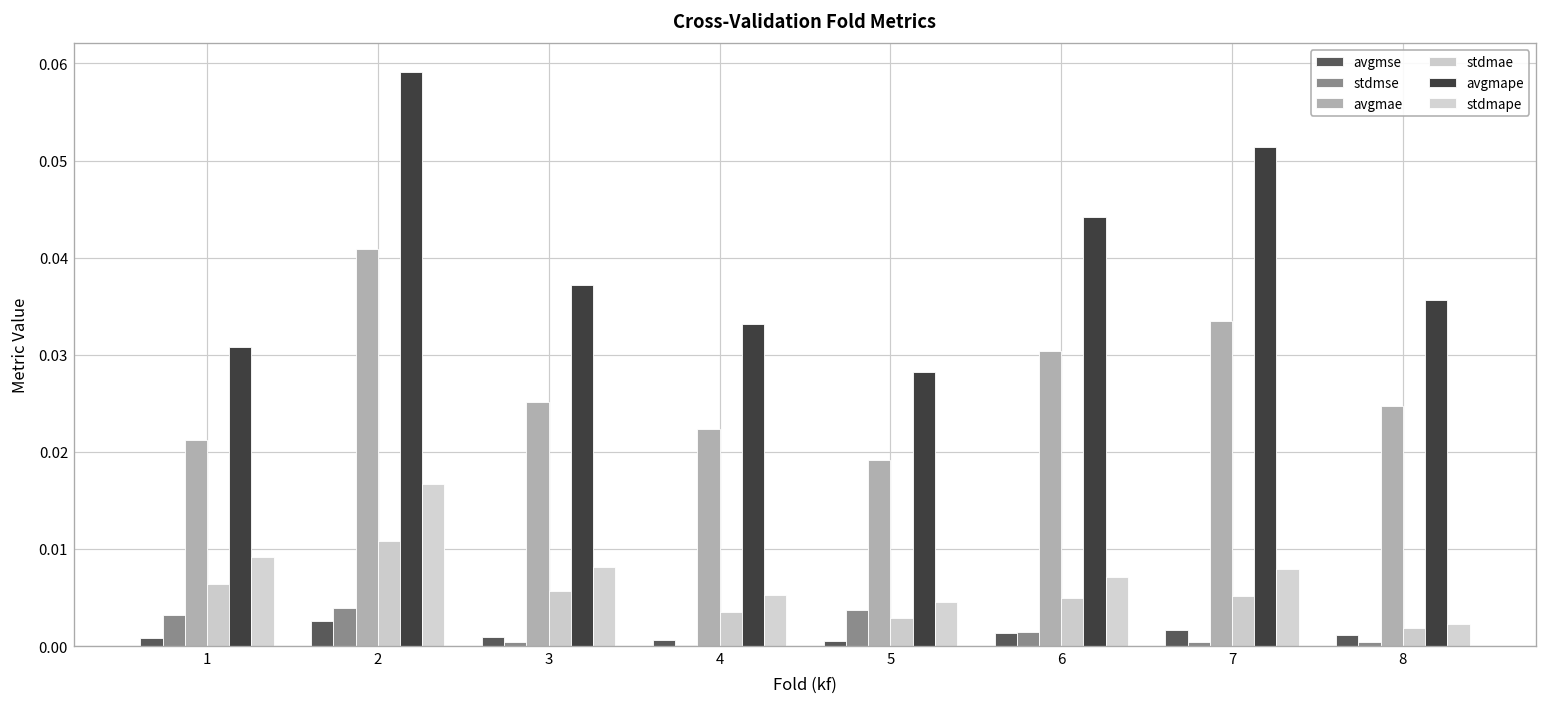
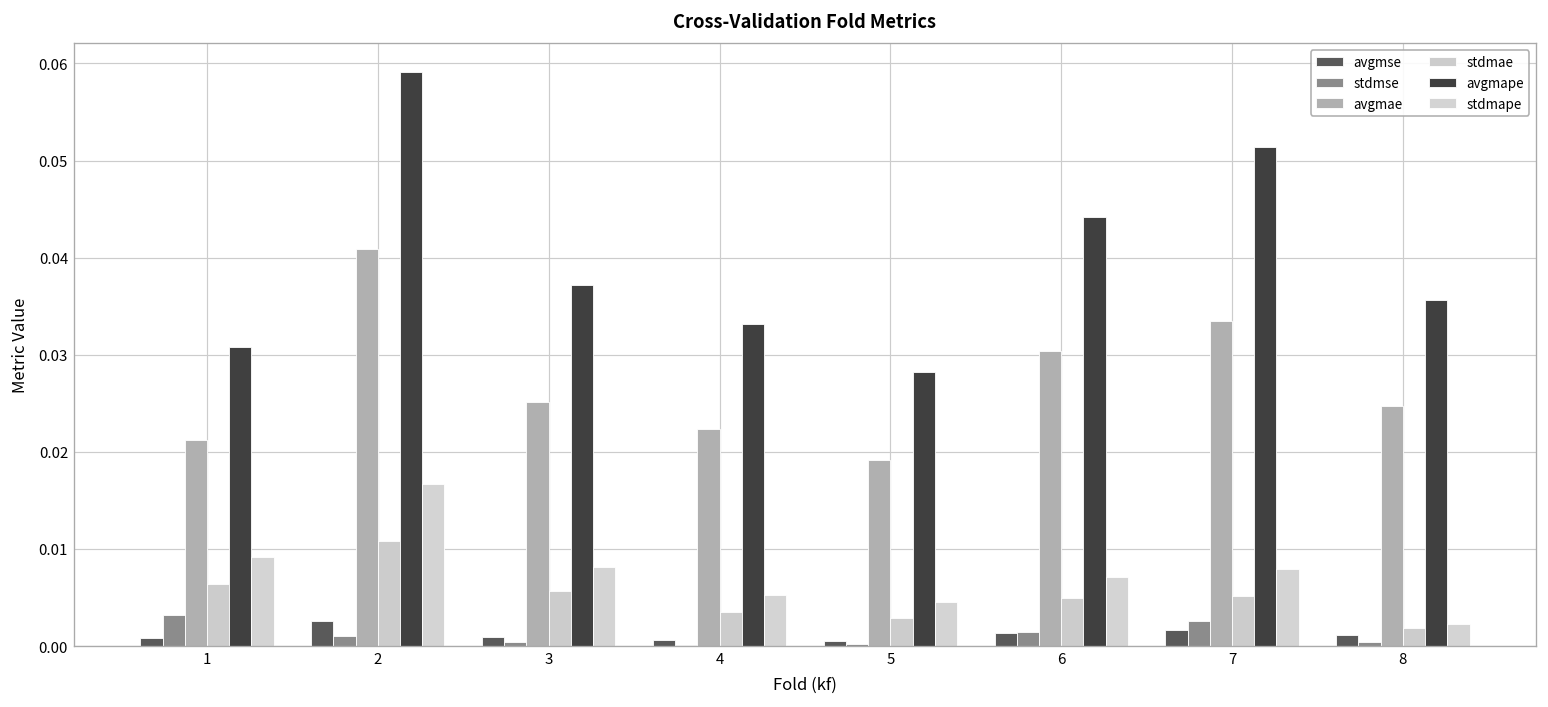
  {
    "stdmse": {
      "1": 0.003,
-     "2": 0.004,
+     "2": 0.001,
      "3": 0.000,
-     "5": 0.004,
+     "5": 0.000,
      "6": 0.001,
-     "7": 0.000,
+     "7": 0.003,
      "8": 0.000
    }
  }
